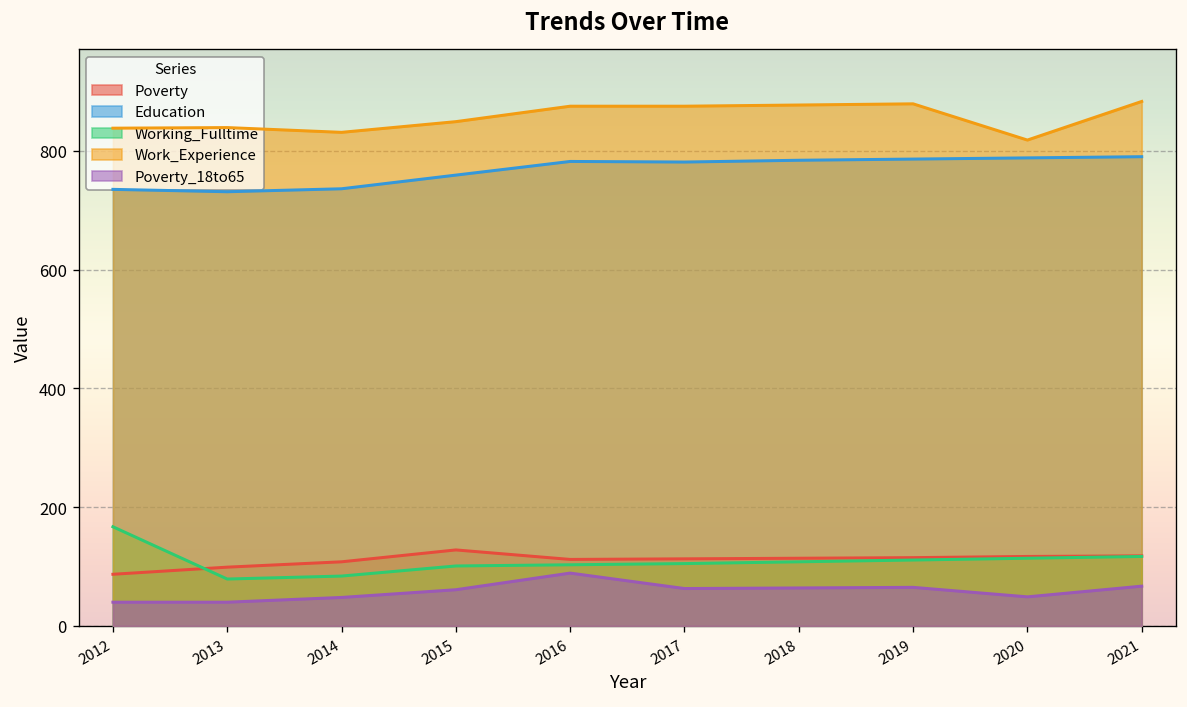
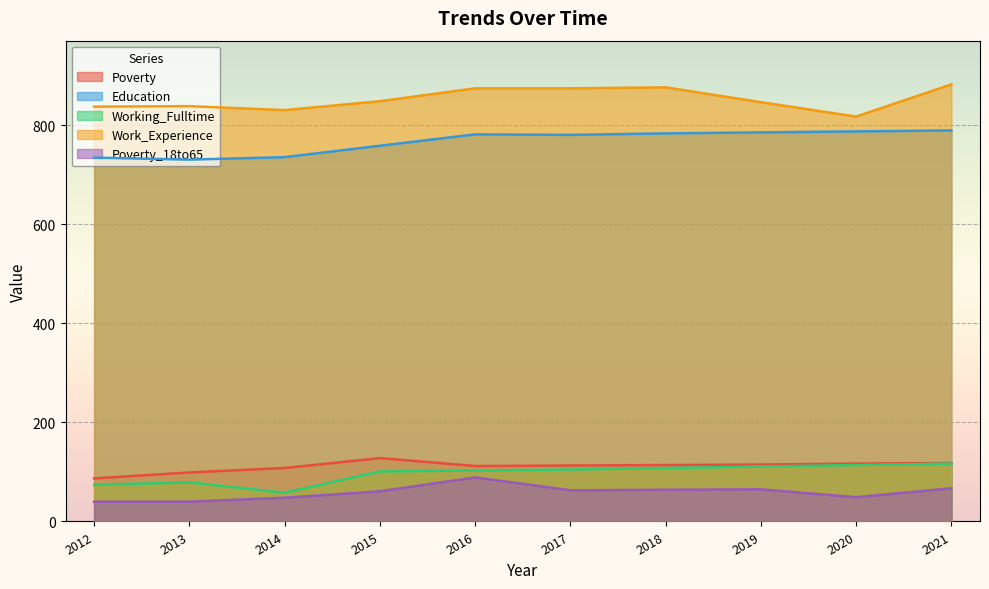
  {
    "Poverty": {
      "2012": 90,
      "2013": 100,
      "2014": 110,
      "2015": 130,
      "2016": 110,
      "2017": 110,
      "2018": 110
    },
    "Education": {
      "2014": 740,
      "2015": 760,
      "2016": 780,
      "2017": 780,
      "2018": 780,
      "2019": 790,
      "2020": 790,
      "2021": 790
    },
    "Working_Fulltime": {
-     "2012": 170,
+     "2012": 70,
      "2013": 80,
-     "2014": 80,
+     "2014": 60,
      "2015": 100,
      "2016": 100,
      "2017": 110,
      "2018": 110
    },
    "Work_Experience": {
      "2014": 830,
      "2015": 850,
      "2016": 880,
      "2017": 880,
      "2018": 880,
-     "2019": 880,
+     "2019": 850,
      "2020": 820,
      "2021": 880
    },
    "Poverty_18to65": {
      "2012": 40,
      "2013": 40,
      "2014": 50,
      "2015": 60,
      "2016": 90,
      "2017": 60,
      "2018": 60,
      "2019": 70,
      "2020": 50,
      "2021": 70
    }
  }
